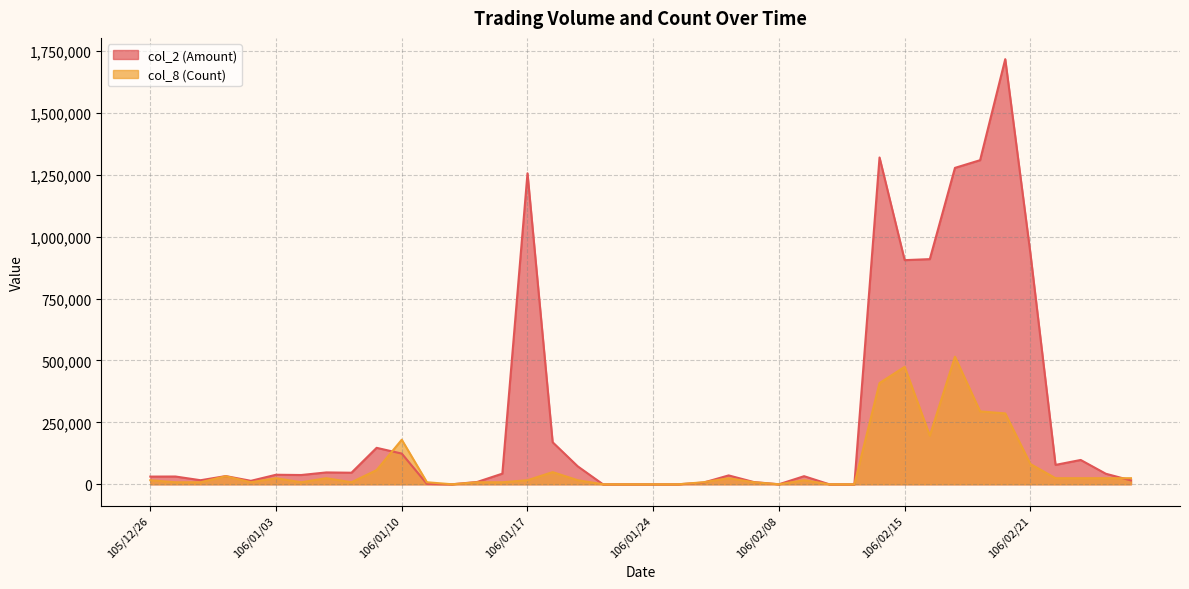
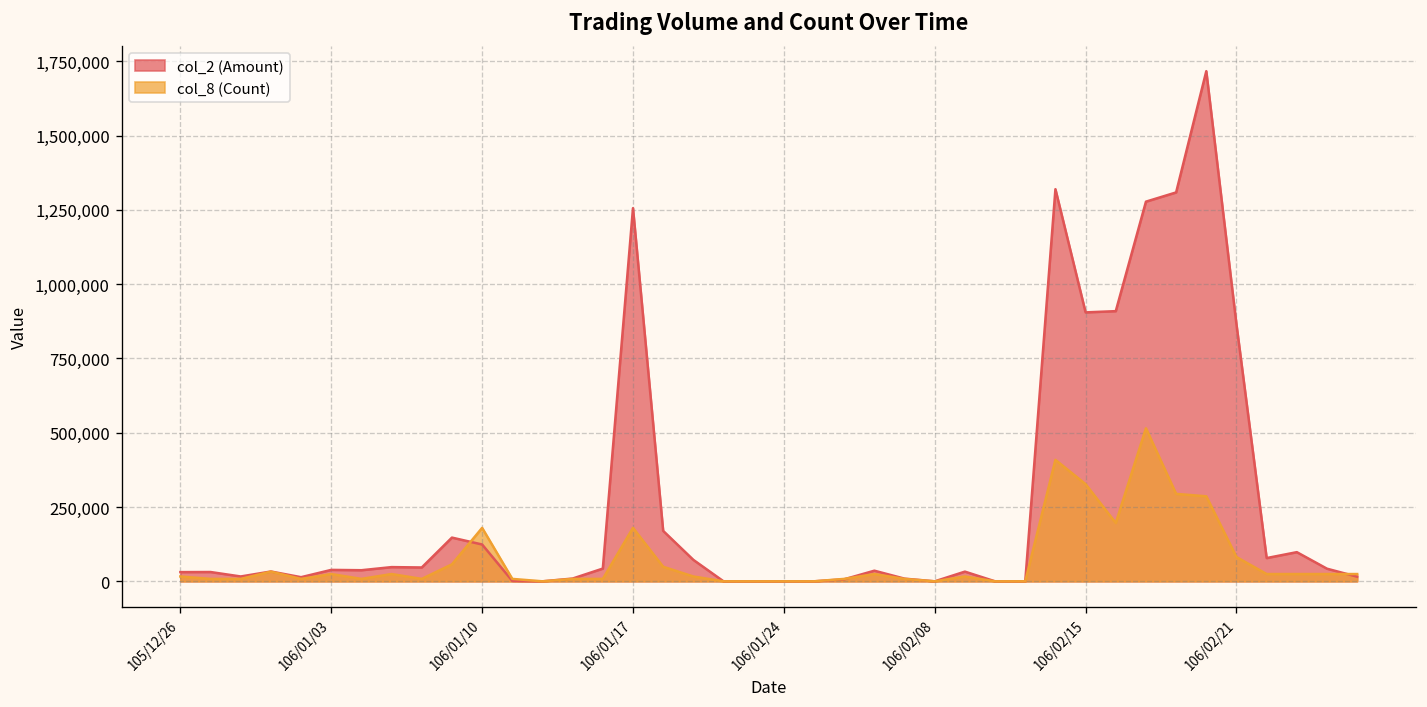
  {
    "col_2 (Amount)": {
      "105/12/26": "30,000",
      "106/01/03": "40,000",
      "106/01/10": "120,000",
      "106/01/17": "1,260,000",
      "106/02/15": "910,000",
-     "106/02/21": "930,000"
+     "106/02/21": "860,000"
    },
    "col_8 (Count)": {
      "105/12/26": "20,000",
      "106/01/03": "20,000",
      "106/01/10": "180,000",
-     "106/01/17": "20,000",
-     "106/02/15": "470,000",
+     "106/01/17": "180,000",
+     "106/02/15": "330,000",
      "106/02/21": "80,000"
    }
  }
